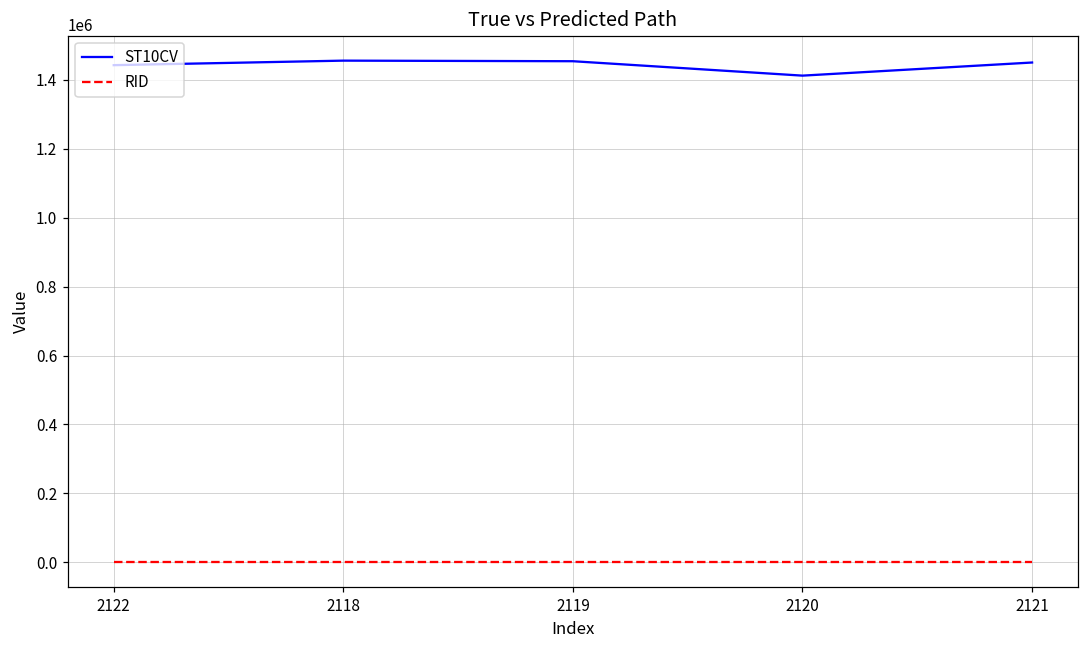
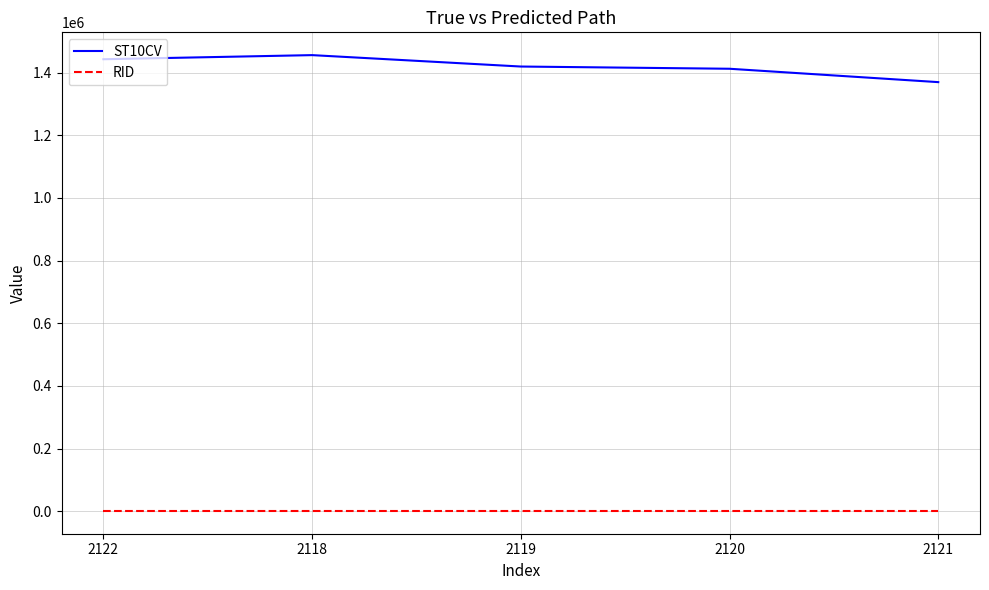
  {
    "ST10CV": {
      "2118": 1460000,
-     "2119": 1450000,
+     "2119": 1420000,
      "2120": 1410000,
-     "2121": 1450000
+     "2121": 1370000
    },
    "RID": {
      "2122": 0,
      "2118": 0,
      "2119": 0,
      "2120": 0,
      "2121": 0
    }
  }
